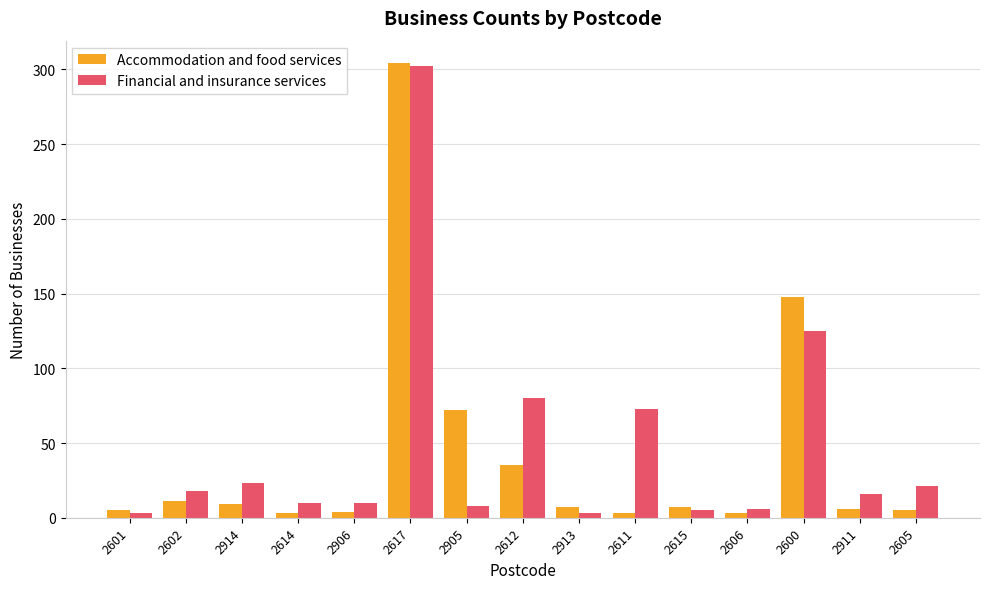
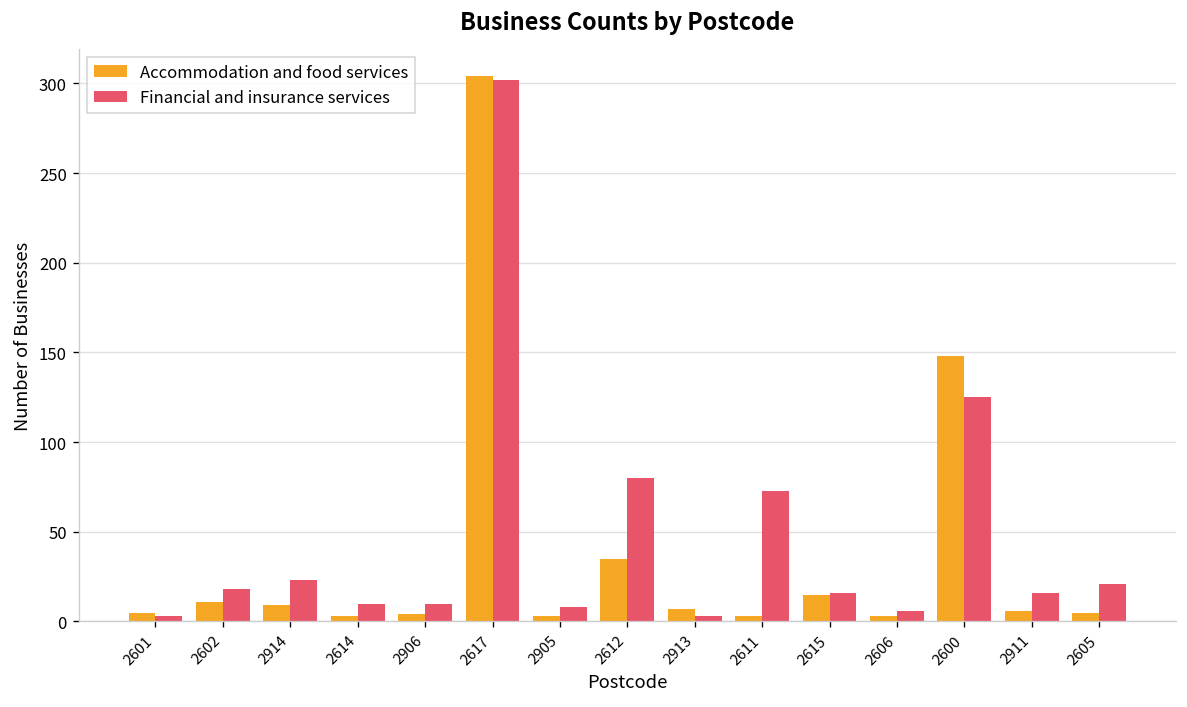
  {
    "Accommodation and food services": {
      "2601": 5,
      "2602": 11,
      "2914": 9,
      "2614": 3,
      "2906": 4,
      "2617": 304,
-     "2905": 72,
+     "2905": 3,
      "2612": 35,
      "2913": 7,
      "2611": 3,
-     "2615": 7,
+     "2615": 15,
      "2606": 3,
      "2600": 148,
      "2911": 6,
      "2605": 5
    },
    "Financial and insurance services": {
      "2601": 3,
      "2602": 18,
      "2914": 23,
      "2614": 10,
      "2906": 10,
      "2617": 302,
      "2905": 8,
      "2612": 80,
      "2913": 3,
      "2611": 73,
-     "2615": 5,
+     "2615": 16,
      "2606": 6,
      "2600": 125,
      "2911": 16,
      "2605": 21
    }
  }
